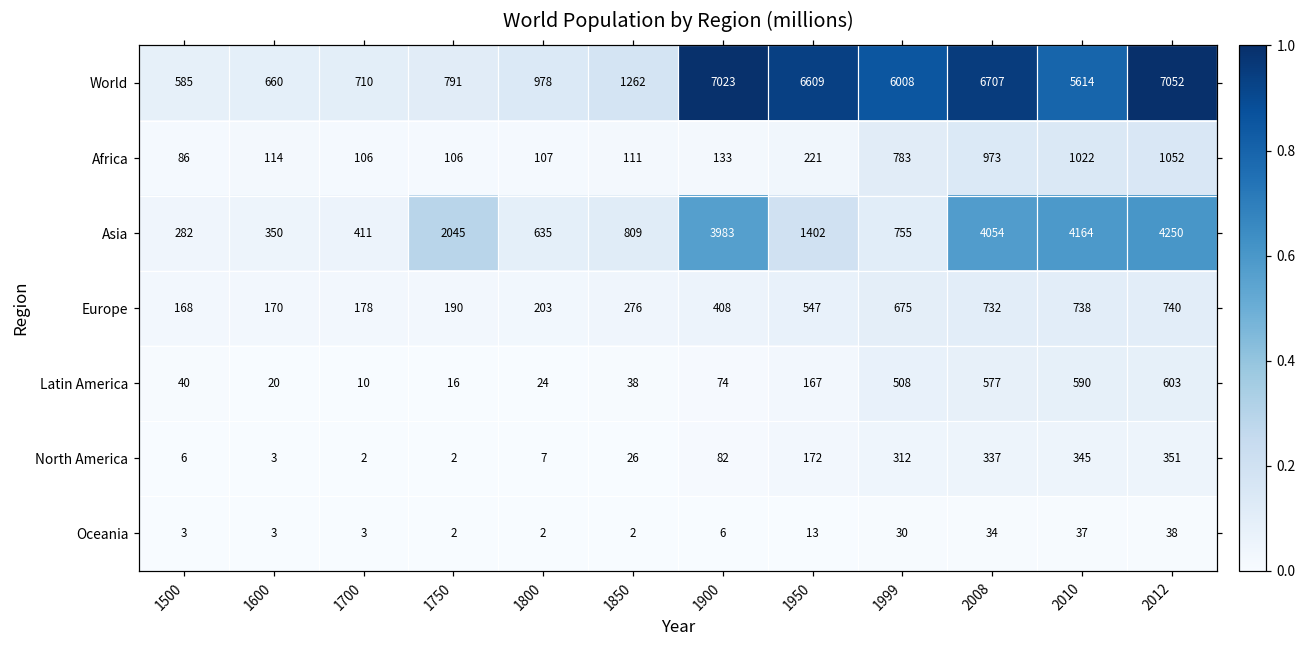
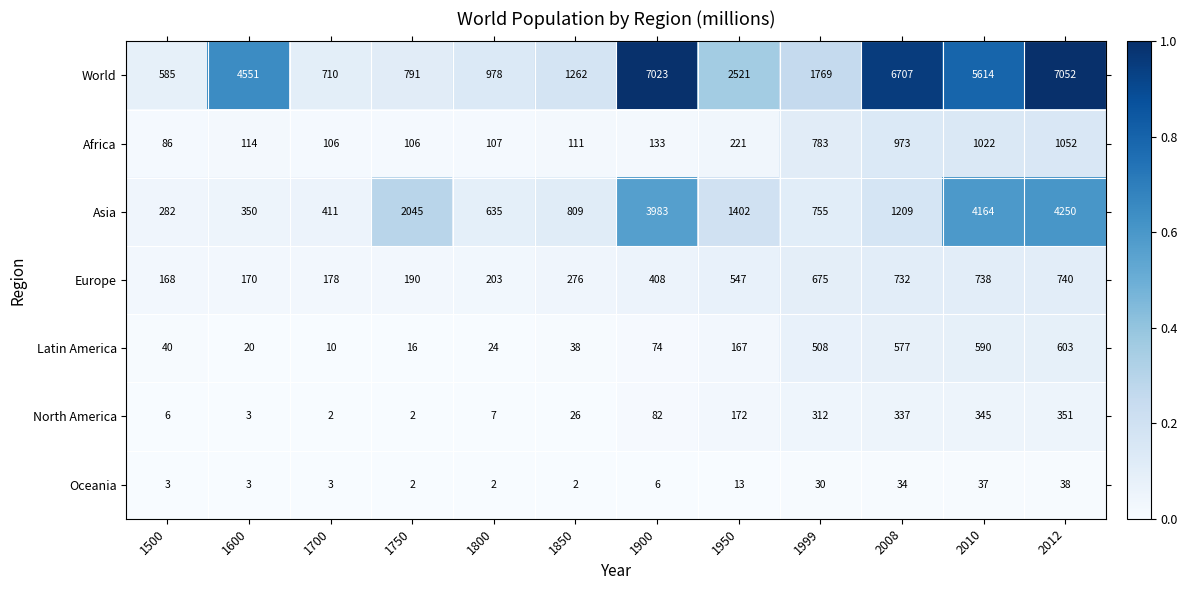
  {
    "World": {
      "1500": 585,
-     "1600": 660,
+     "1600": 4551,
      "1700": 710,
      "1750": 791,
      "1800": 978,
      "1850": 1262,
      "1900": 7023,
-     "1950": 6609,
-     "1999": 6008,
+     "1950": 2521,
+     "1999": 1769,
      "2008": 6707,
      "2010": 5614,
      "2012": 7052
    },
    "Africa": {
      "1500": 86,
      "1600": 114,
      "1700": 106,
      "1750": 106,
      "1800": 107,
      "1850": 111,
      "1900": 133,
      "1950": 221,
      "1999": 783,
      "2008": 973,
      "2010": 1022,
      "2012": 1052
    },
    "Asia": {
      "1500": 282,
      "1600": 350,
      "1700": 411,
      "1750": 2045,
      "1800": 635,
      "1850": 809,
      "1900": 3983,
      "1950": 1402,
      "1999": 755,
-     "2008": 4054,
+     "2008": 1209,
      "2010": 4164,
      "2012": 4250
    },
    "Europe": {
      "1500": 168,
      "1600": 170,
      "1700": 178,
      "1750": 190,
      "1800": 203,
      "1850": 276,
      "1900": 408,
      "1950": 547,
      "1999": 675,
      "2008": 732,
      "2010": 738,
      "2012": 740
    },
    "Latin America": {
      "1500": 40,
      "1600": 20,
      "1700": 10,
      "1750": 16,
      "1800": 24,
      "1850": 38,
      "1900": 74,
      "1950": 167,
      "1999": 508,
      "2008": 577,
      "2010": 590,
      "2012": 603
    },
    "North America": {
      "1500": 6,
      "1600": 3,
      "1700": 2,
      "1750": 2,
      "1800": 7,
      "1850": 26,
      "1900": 82,
      "1950": 172,
      "1999": 312,
      "2008": 337,
      "2010": 345,
      "2012": 351
    },
    "Oceania": {
      "1500": 3,
      "1600": 3,
      "1700": 3,
      "1750": 2,
      "1800": 2,
      "1850": 2,
      "1900": 6,
      "1950": 13,
      "1999": 30,
      "2008": 34,
      "2010": 37,
      "2012": 38
    }
  }
